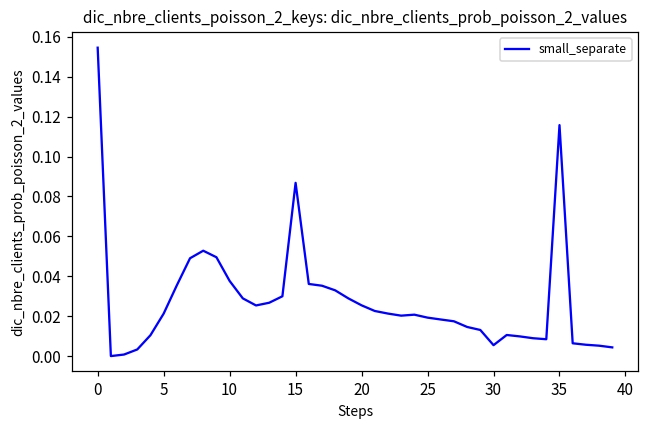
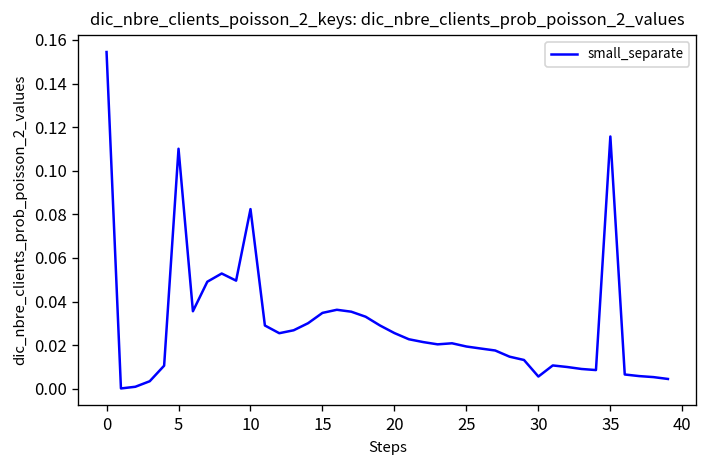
  {
    "0": 0.154,
-   "5": 0.021,
-   "10": 0.038,
-   "15": 0.087,
+   "5": 0.110,
+   "10": 0.082,
+   "15": 0.035,
    "20": 0.026,
    "25": 0.019,
    "30": 0.006,
    "35": 0.116
  }
